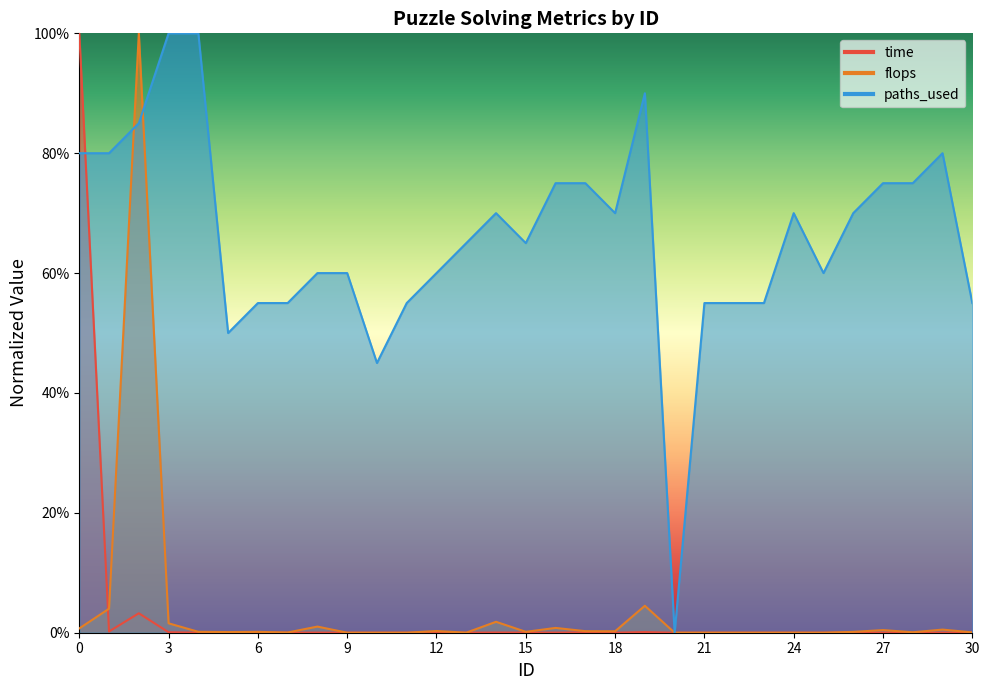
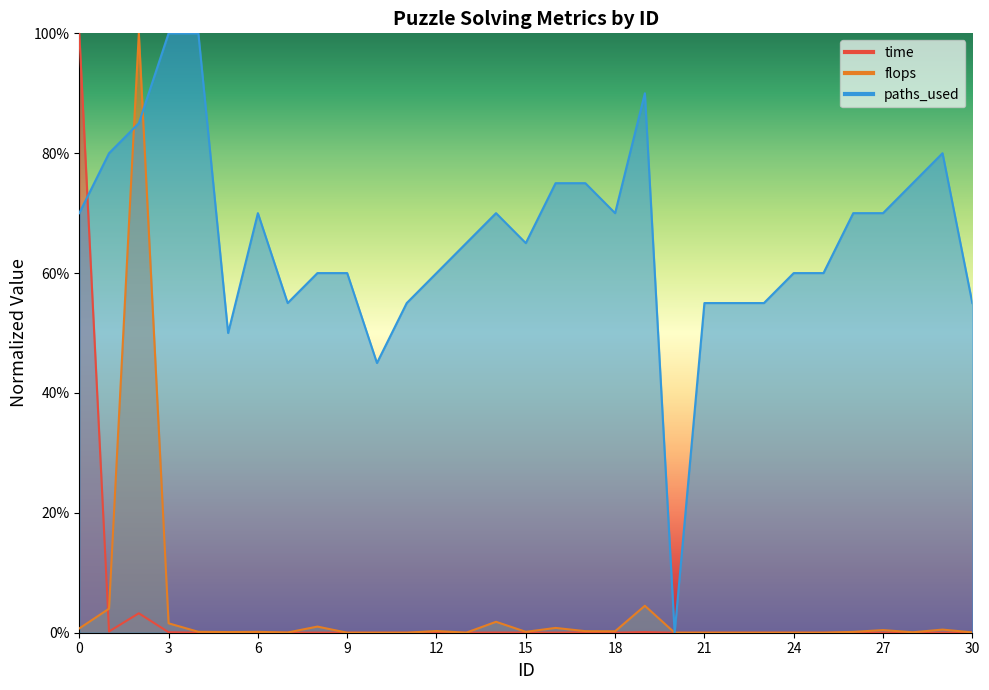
  {
    "paths_used": {
-     "0": "80%",
+     "0": "70%",
      "3": "100%",
-     "6": "55%",
+     "6": "70%",
      "9": "60%",
      "12": "60%",
      "15": "65%",
      "18": "70%",
      "21": "55%",
-     "24": "70%",
-     "27": "75%",
+     "24": "60%",
+     "27": "70%",
      "30": "55%"
    }
  }
